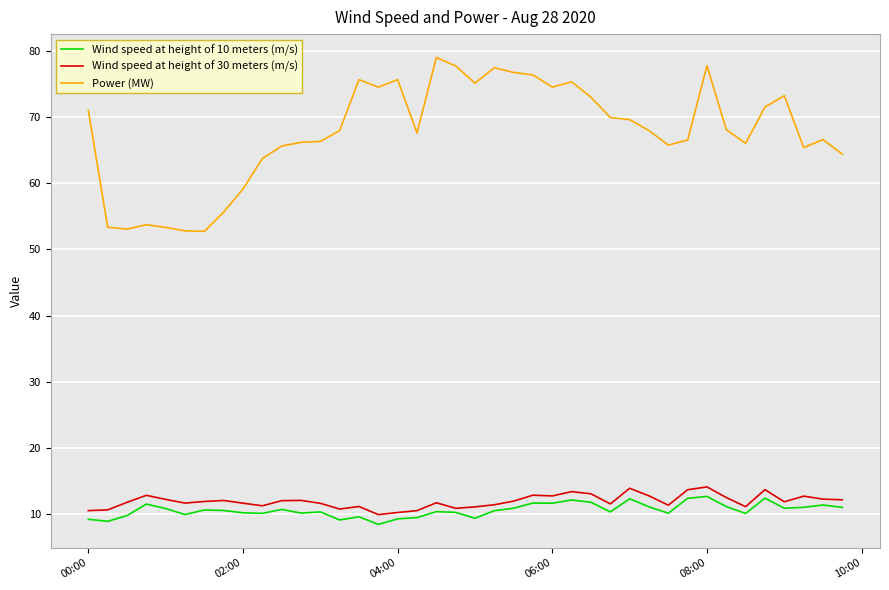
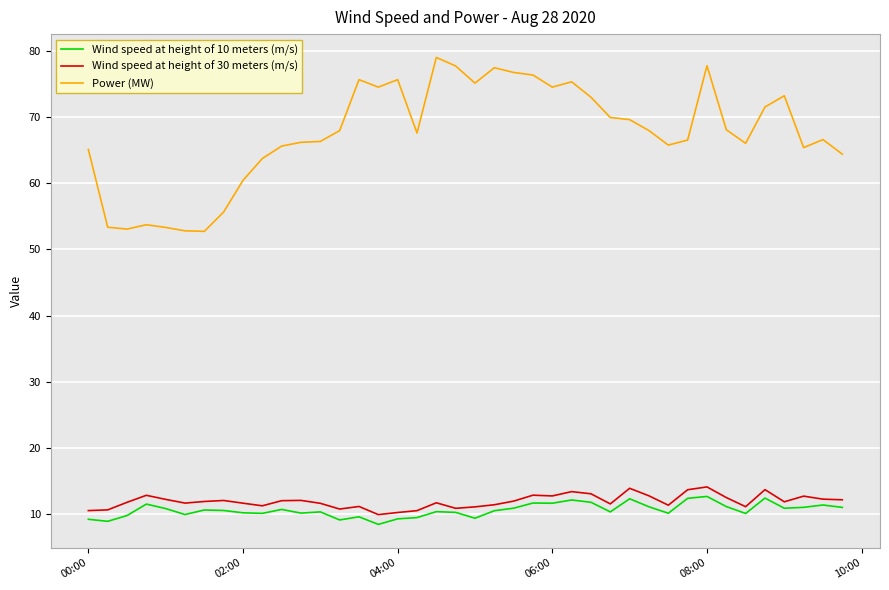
  {
    "Wind speed at height of 10 meters (m/s)": {
      "00:00": 9,
      "02:00": 10,
      "04:00": 9,
      "06:00": 12,
      "08:00": 13
    },
    "Wind speed at height of 30 meters (m/s)": {
      "00:00": 10,
      "02:00": 12,
      "04:00": 10,
      "06:00": 13,
      "08:00": 14
    },
    "Power (MW)": {
-     "00:00": 71,
-     "02:00": 59,
+     "00:00": 65,
+     "02:00": 60,
      "04:00": 76,
      "06:00": 75,
      "08:00": 78
    }
  }
